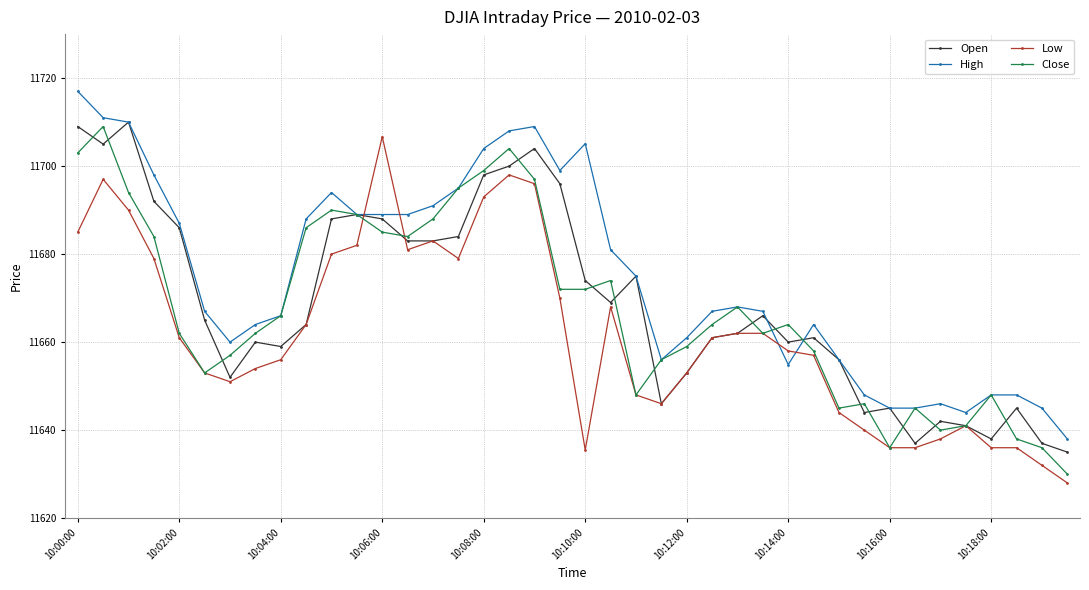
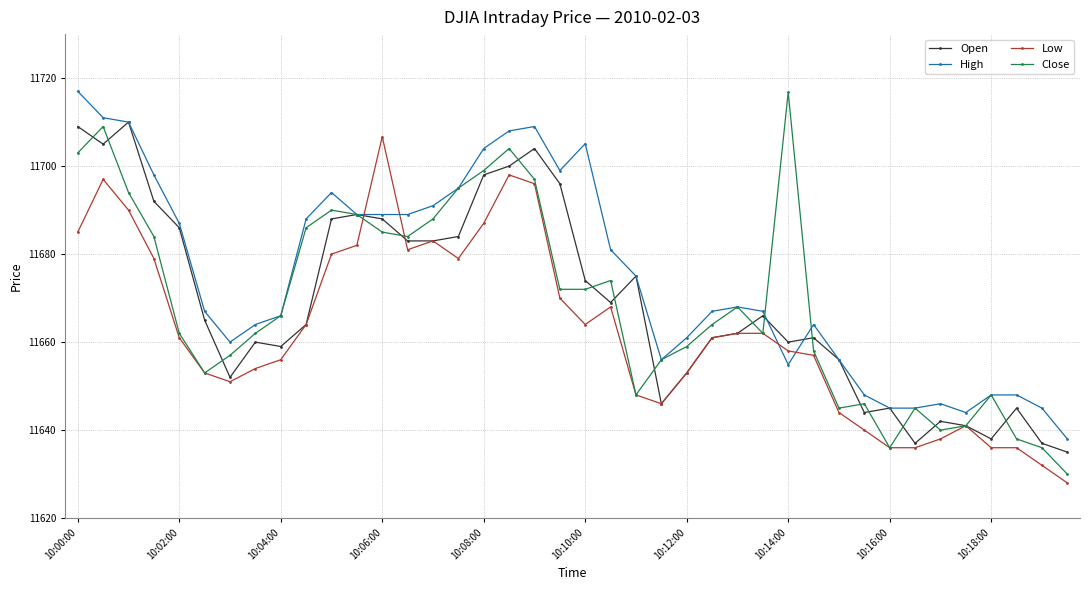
  {
    "Open": {
      "10:00:00": 11709,
      "10:02:00": 11686,
      "10:04:00": 11659,
      "10:06:00": 11688,
      "10:08:00": 11698,
      "10:10:00": 11674,
      "10:14:00": 11660,
      "10:18:00": 11638
    },
    "High": {
      "10:00:00": 11717,
      "10:02:00": 11687,
      "10:06:00": 11689,
      "10:08:00": 11704,
      "10:10:00": 11705,
      "10:12:00": 11661,
      "10:14:00": 11655
    },
    "Low": {
      "10:00:00": 11685,
      "10:02:00": 11661,
      "10:04:00": 11656,
      "10:06:00": 11707,
-     "10:08:00": 11693,
-     "10:10:00": 11636,
+     "10:08:00": 11687,
+     "10:10:00": 11664,
      "10:14:00": 11658,
      "10:18:00": 11636
    },
    "Close": {
      "10:00:00": 11703,
      "10:02:00": 11662,
      "10:06:00": 11685,
      "10:08:00": 11699,
      "10:10:00": 11672,
      "10:12:00": 11659,
-     "10:14:00": 11664
+     "10:14:00": 11717
    }
  }
